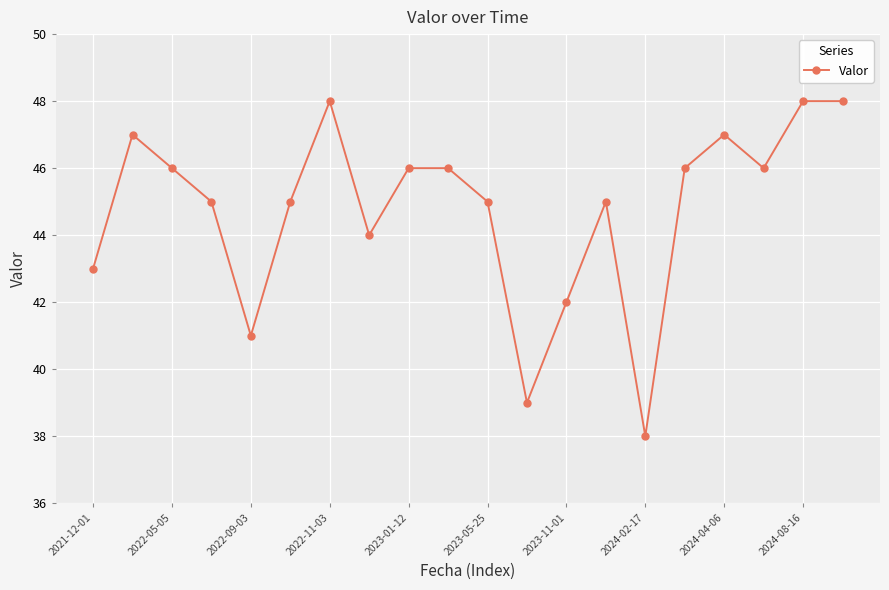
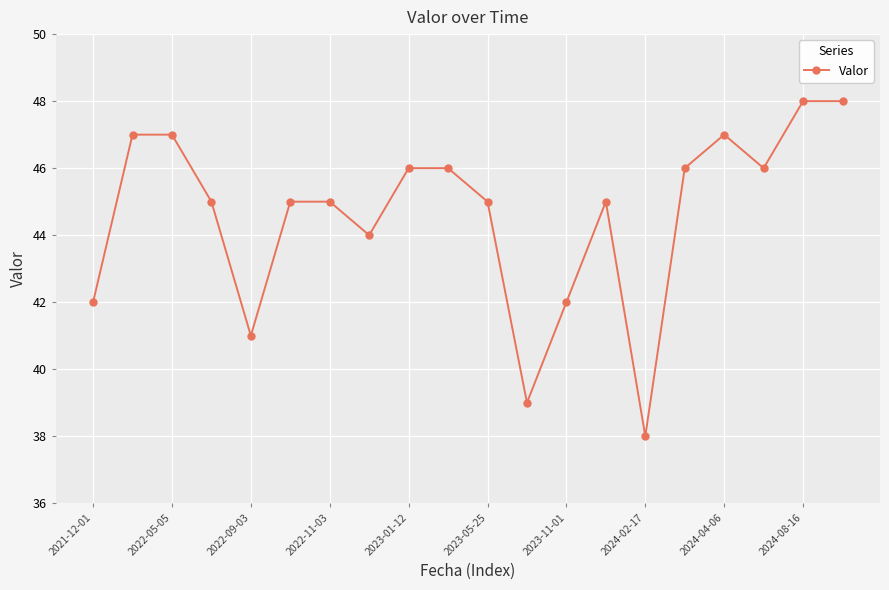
  {
-   "2021-12-01": 43,
-   "2022-05-05": 46,
+   "2021-12-01": 42,
+   "2022-05-05": 47,
    "2022-09-03": 41,
-   "2022-11-03": 48,
+   "2022-11-03": 45,
    "2023-01-12": 46,
    "2023-05-25": 45,
    "2023-11-01": 42,
    "2024-02-17": 38,
    "2024-04-06": 47,
    "2024-08-16": 48
  }
